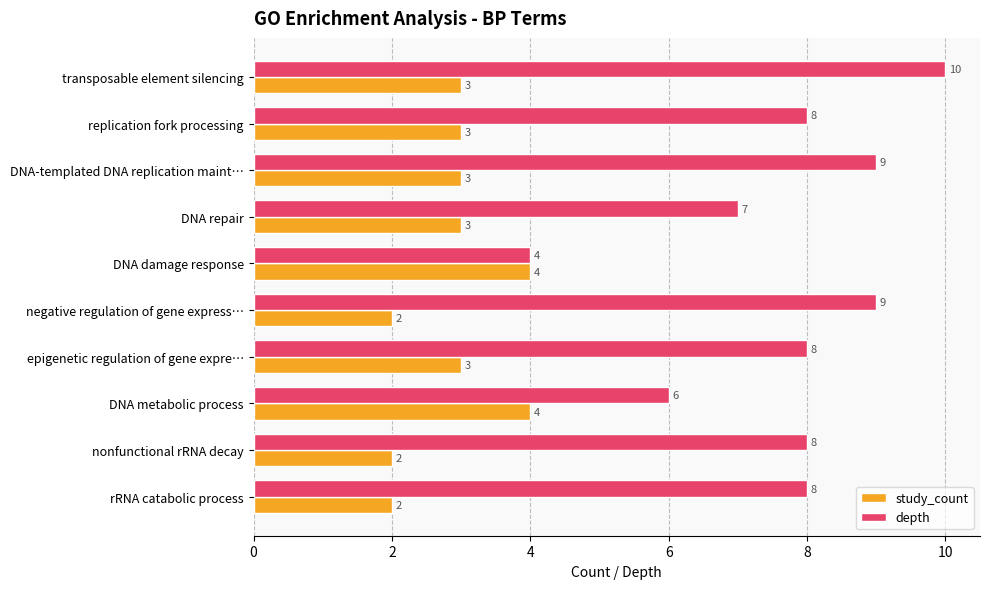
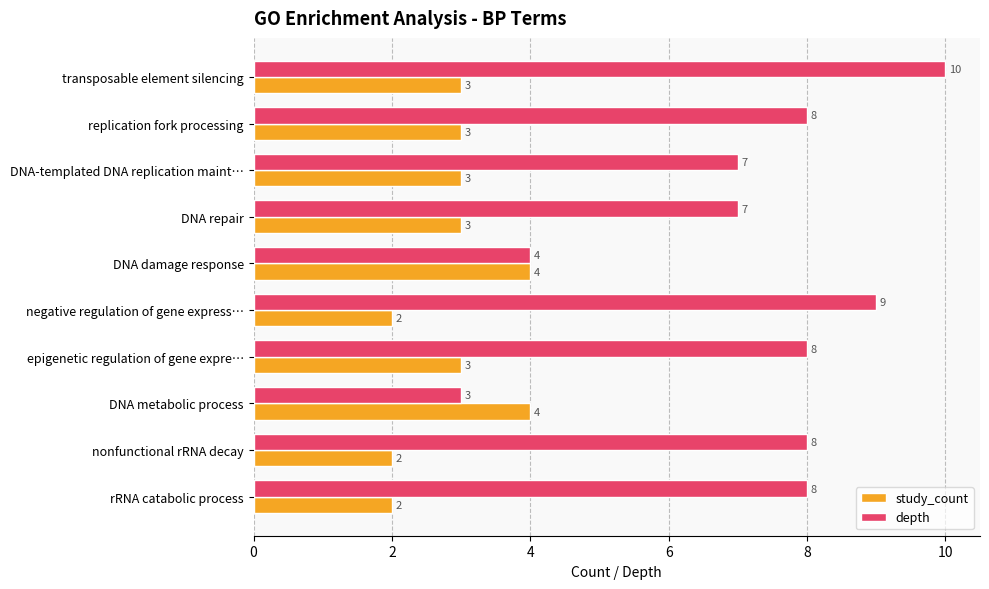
  {
    "study_count": {
      "transposable element silencing": 3,
      "replication fork processing": 3,
      "DNA-templated DNA replication maint…": 3,
      "DNA repair": 3,
      "DNA damage response": 4,
      "negative regulation of gene express…": 2,
      "epigenetic regulation of gene expre…": 3,
      "DNA metabolic process": 4,
      "nonfunctional rRNA decay": 2,
      "rRNA catabolic process": 2
    },
    "depth": {
      "transposable element silencing": 10,
      "replication fork processing": 8,
-     "DNA-templated DNA replication maint…": 9,
+     "DNA-templated DNA replication maint…": 7,
      "DNA repair": 7,
      "DNA damage response": 4,
      "negative regulation of gene express…": 9,
      "epigenetic regulation of gene expre…": 8,
-     "DNA metabolic process": 6,
+     "DNA metabolic process": 3,
      "nonfunctional rRNA decay": 8,
      "rRNA catabolic process": 8
    }
  }
